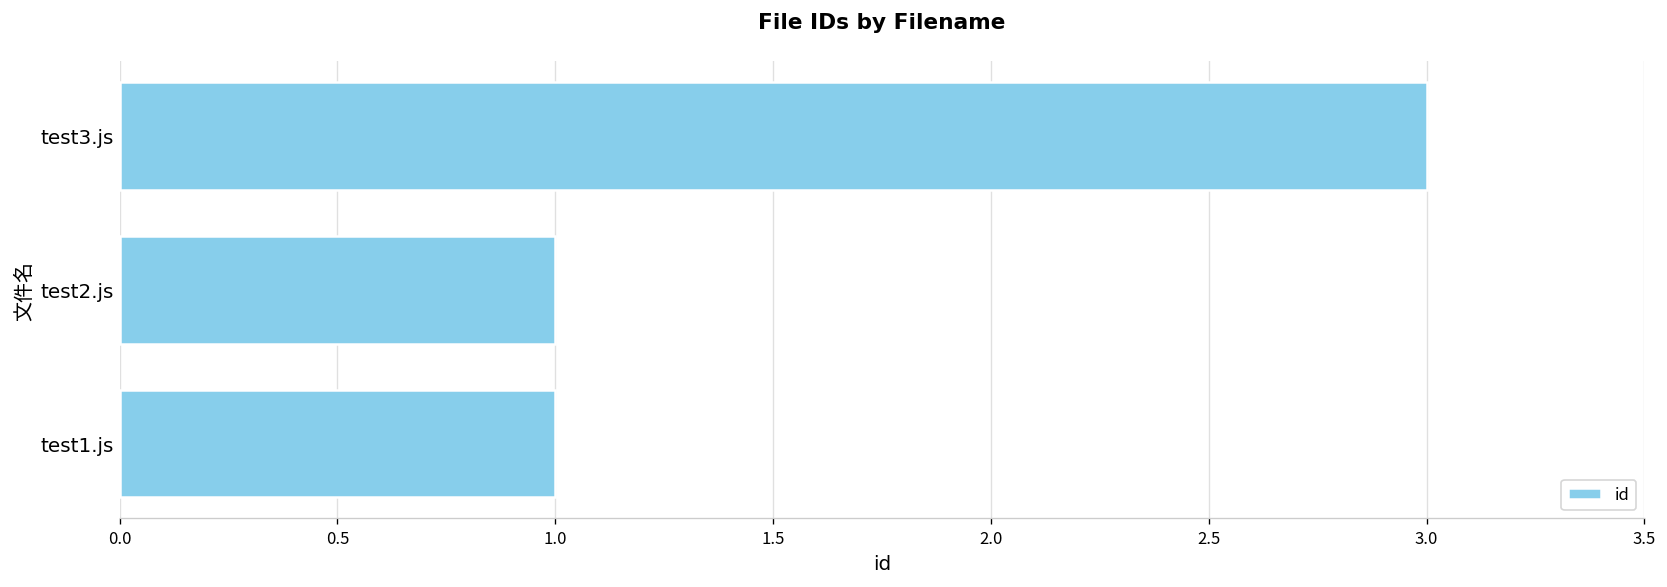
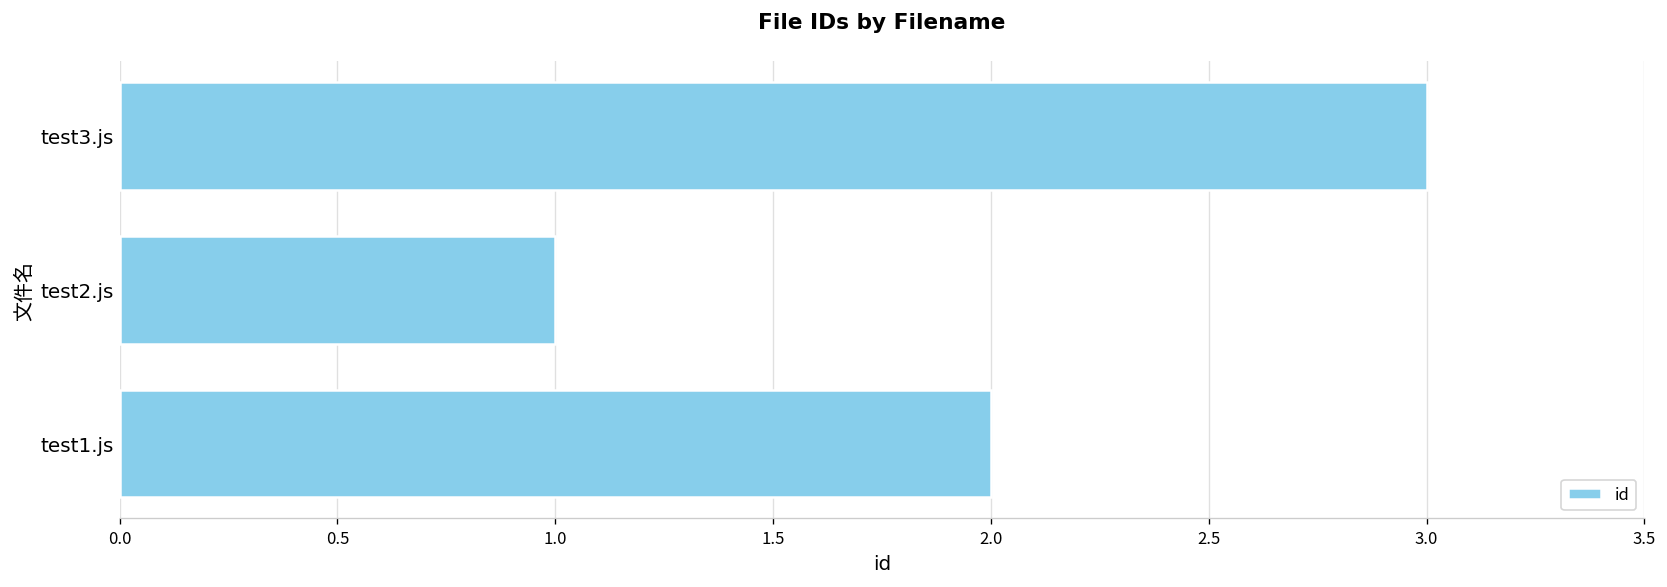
  {
    "test3.js": 3,
    "test2.js": 1,
-   "test1.js": 1
+   "test1.js": 2
  }
